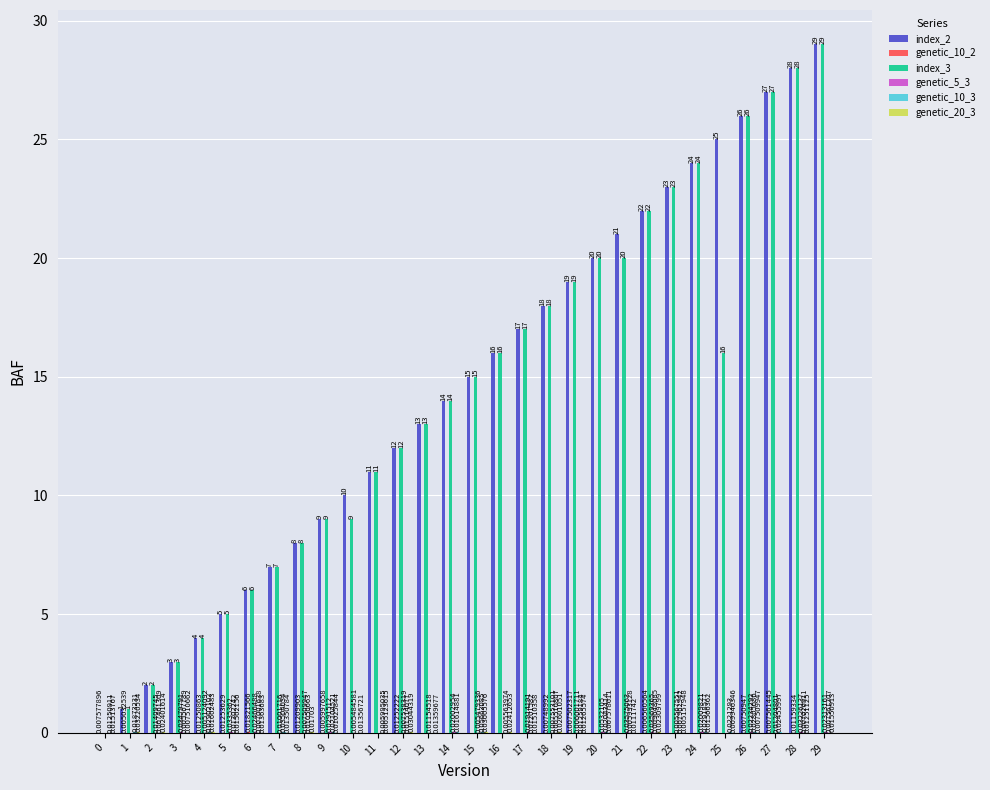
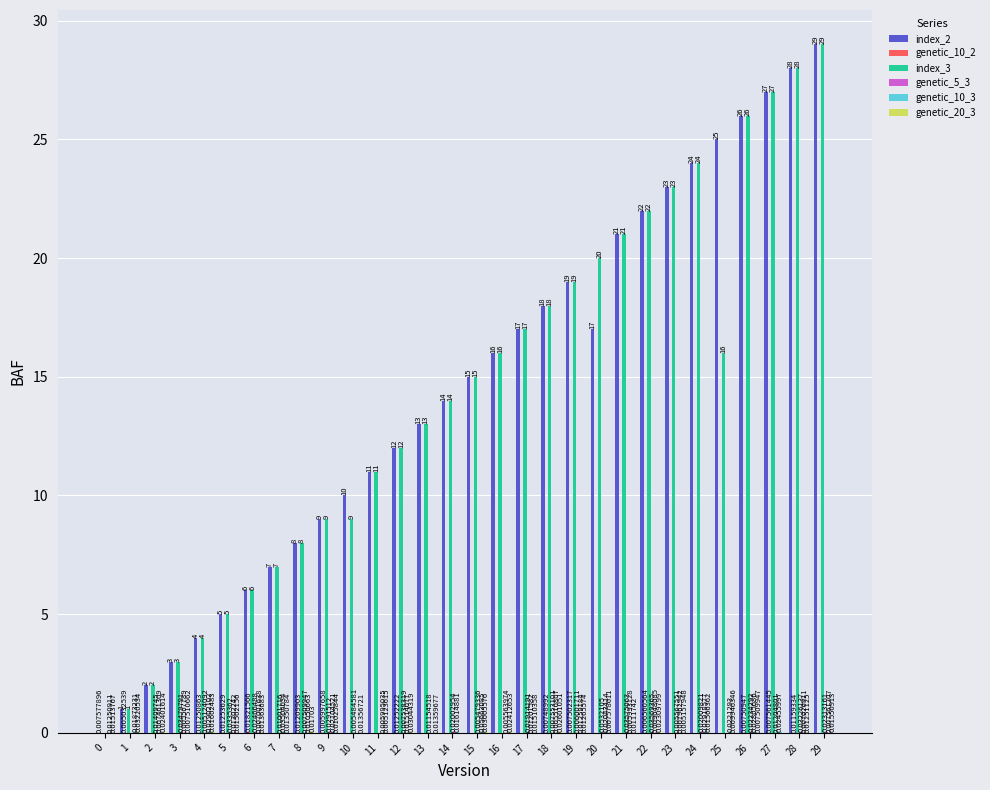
  {
    "index_2": {
      "2": 2,
      "3": 3,
      "4": 4,
      "5": 5,
      "6": 6,
      "7": 7,
      "8": 8,
      "9": 9,
      "10": 10,
      "11": 11,
      "12": 12,
      "13": 13,
      "14": 14,
      "15": 15,
      "16": 16,
      "17": 17,
      "18": 18,
      "19": 19,
-     "20": 20,
+     "20": 17,
      "21": 21,
      "22": 22,
      "23": 23,
      "24": 24,
      "25": 25,
      "26": 26,
      "27": 27,
      "28": 28,
      "29": 29
    },
    "genetic_10_2": {
      "0": 0.007577896,
      "1": 0.005032539,
      "4": 0.01250863,
      "5": 0.01253629,
      "6": 0.01821566,
      "8": 0.01209903,
      "9": 0.005997658,
      "12": 0.01252222,
      "18": 0.00748992,
      "19": 0.007502317,
      "22": 0.006560564,
      "26": 0.00750947,
      "27": 0.007561445,
      "28": 0.01159334
    },
    "index_3": {
      "2": 2,
      "3": 3,
      "4": 4,
      "5": 5,
      "6": 6,
      "7": 7,
      "8": 8,
      "9": 9,
      "10": 9,
      "11": 11,
      "12": 12,
      "13": 13,
      "14": 14,
      "15": 15,
      "16": 16,
      "17": 17,
      "18": 18,
      "19": 19,
      "20": 20,
-     "21": 20,
+     "21": 21,
      "22": 22,
      "23": 23,
      "24": 24,
      "25": 16,
      "26": 26,
      "27": 27,
      "28": 28,
      "29": 29
    },
    "genetic_5_3": {
      "10": 0.005484581,
      "13": 0.01154518
    },
    "genetic_20_3": {
      "10": 0.01356721,
      "13": 0.01359677
    }
  }
